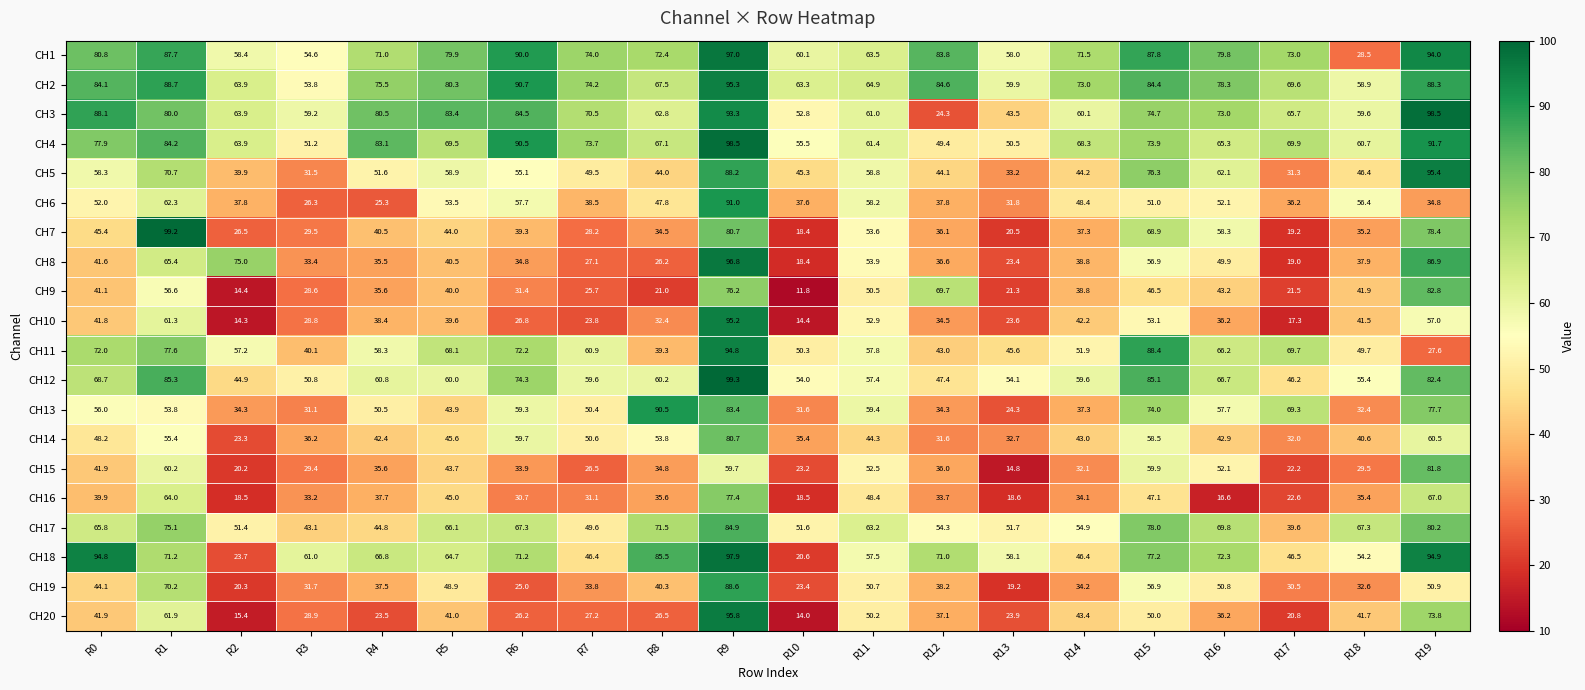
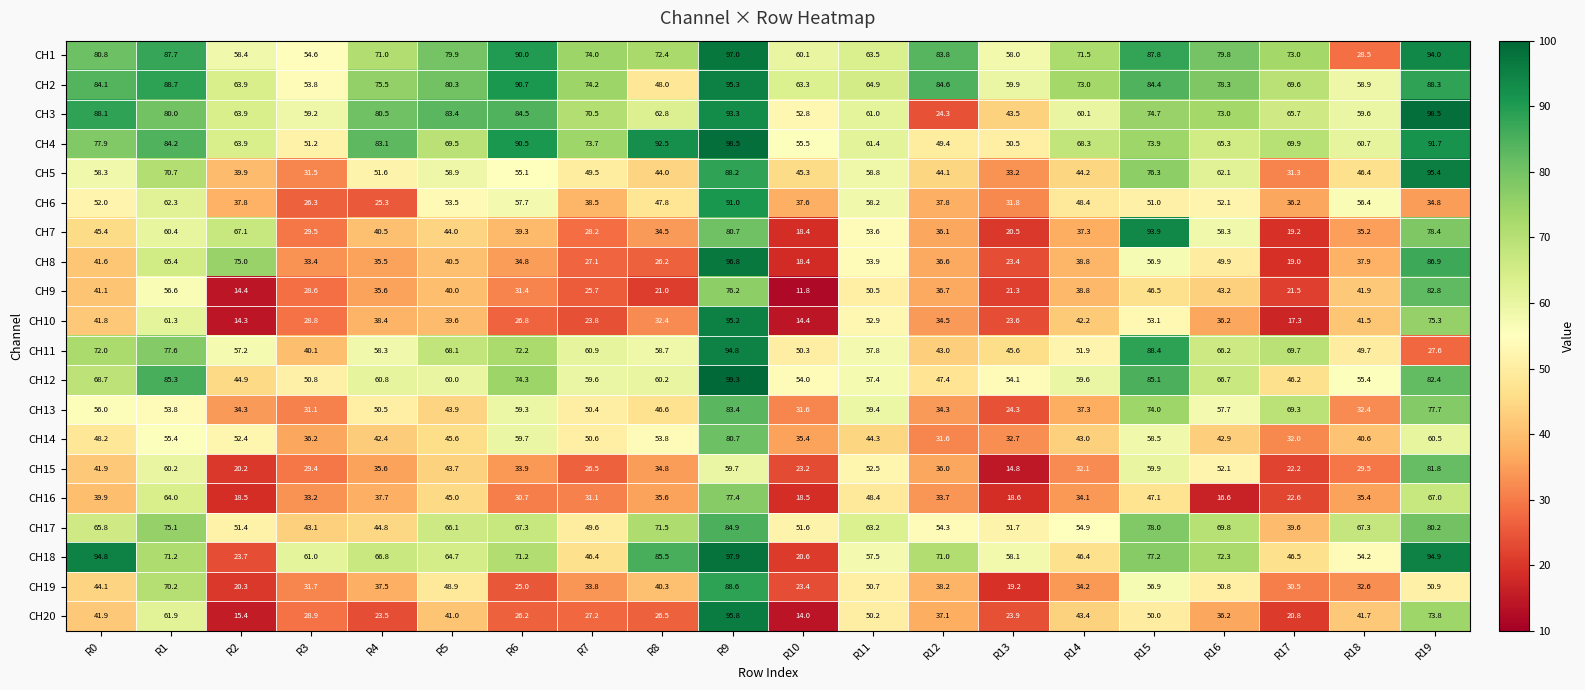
  {
    "CH2": {
      "R0": 84.1,
      "R1": 88.7,
      "R2": 63.9,
      "R3": 53.8,
      "R4": 75.5,
      "R5": 80.3,
      "R6": 90.7,
      "R7": 74.2,
-     "R8": 67.5,
+     "R8": 48.0,
      "R9": 95.3,
      "R10": 63.3,
      "R11": 64.9,
      "R12": 84.6,
      "R13": 59.9,
      "R14": 73.0,
      "R15": 84.4,
      "R16": 78.3,
      "R17": 69.6,
      "R18": 58.9,
      "R19": 88.3
    },
    "CH4": {
      "R0": 77.9,
      "R1": 84.2,
      "R2": 63.9,
      "R3": 51.2,
      "R4": 83.1,
      "R5": 69.5,
      "R6": 90.5,
      "R7": 73.7,
-     "R8": 67.1,
+     "R8": 92.5,
      "R9": 98.5,
      "R10": 55.5,
      "R11": 61.4,
      "R12": 49.4,
      "R13": 50.5,
      "R14": 68.3,
      "R15": 73.9,
      "R16": 65.3,
      "R17": 69.9,
      "R18": 60.7,
      "R19": 91.7
    },
    "CH7": {
      "R0": 45.4,
-     "R1": 99.2,
-     "R2": 26.5,
+     "R1": 60.4,
+     "R2": 67.1,
      "R3": 29.5,
      "R4": 40.5,
      "R5": 44.0,
      "R6": 39.3,
      "R7": 28.2,
      "R8": 34.5,
      "R9": 80.7,
      "R10": 18.4,
      "R11": 53.6,
      "R12": 36.1,
      "R13": 20.5,
      "R14": 37.3,
-     "R15": 68.9,
+     "R15": 93.9,
      "R16": 58.3,
      "R17": 19.2,
      "R18": 35.2,
      "R19": 78.4
    },
    "CH9": {
      "R0": 41.1,
      "R1": 56.6,
      "R2": 14.4,
      "R3": 28.6,
      "R4": 35.6,
      "R5": 40.0,
      "R6": 31.4,
      "R7": 25.7,
      "R8": 21.0,
      "R9": 76.2,
      "R10": 11.8,
      "R11": 50.5,
-     "R12": 69.7,
+     "R12": 36.7,
      "R13": 21.3,
      "R14": 38.8,
      "R15": 46.5,
      "R16": 43.2,
      "R17": 21.5,
      "R18": 41.9,
      "R19": 82.8
    },
    "CH10": {
      "R0": 41.8,
      "R1": 61.3,
      "R2": 14.3,
      "R3": 28.8,
      "R4": 38.4,
      "R5": 39.6,
      "R6": 26.8,
      "R7": 23.8,
      "R8": 32.4,
      "R9": 95.2,
      "R10": 14.4,
      "R11": 52.9,
      "R12": 34.5,
      "R13": 23.6,
      "R14": 42.2,
      "R15": 53.1,
      "R16": 36.2,
      "R17": 17.3,
      "R18": 41.5,
-     "R19": 57.0
+     "R19": 75.3
    },
    "CH11": {
      "R0": 72.0,
      "R1": 77.6,
      "R2": 57.2,
      "R3": 40.1,
      "R4": 58.3,
      "R5": 68.1,
      "R6": 72.2,
      "R7": 60.9,
-     "R8": 39.3,
+     "R8": 58.7,
      "R9": 94.8,
      "R10": 50.3,
      "R11": 57.8,
      "R12": 43.0,
      "R13": 45.6,
      "R14": 51.9,
      "R15": 88.4,
      "R16": 66.2,
      "R17": 69.7,
      "R18": 49.7,
      "R19": 27.6
    },
    "CH13": {
      "R0": 56.0,
      "R1": 53.8,
      "R2": 34.3,
      "R3": 31.1,
      "R4": 50.5,
      "R5": 43.9,
      "R6": 59.3,
      "R7": 50.4,
-     "R8": 90.5,
+     "R8": 46.6,
      "R9": 83.4,
      "R10": 31.6,
      "R11": 59.4,
      "R12": 34.3,
      "R13": 24.3,
      "R14": 37.3,
      "R15": 74.0,
      "R16": 57.7,
      "R17": 69.3,
      "R18": 32.4,
      "R19": 77.7
    },
    "CH14": {
      "R0": 48.2,
      "R1": 55.4,
-     "R2": 23.3,
+     "R2": 52.4,
      "R3": 36.2,
      "R4": 42.4,
      "R5": 45.6,
      "R6": 59.7,
      "R7": 50.6,
      "R8": 53.8,
      "R9": 80.7,
      "R10": 35.4,
      "R11": 44.3,
      "R12": 31.6,
      "R13": 32.7,
      "R14": 43.0,
      "R15": 58.5,
      "R16": 42.9,
      "R17": 32.0,
      "R18": 40.6,
      "R19": 60.5
    }
  }
